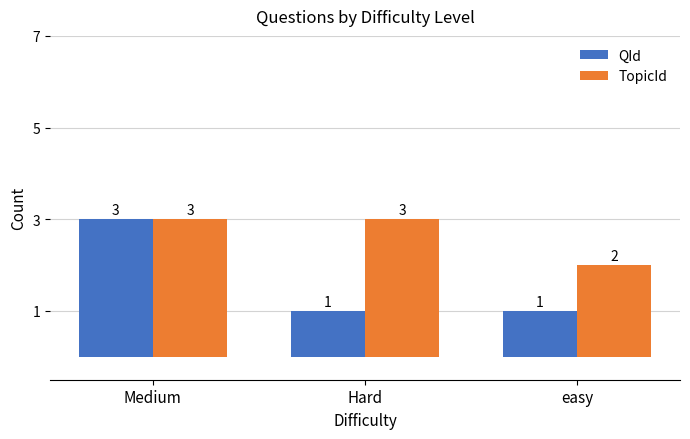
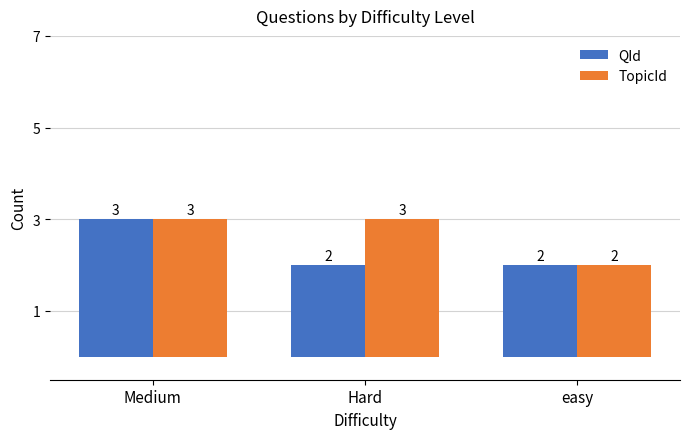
  {
    "QId": {
      "Medium": 3,
-     "Hard": 1,
-     "easy": 1
+     "Hard": 2,
+     "easy": 2
    },
    "TopicId": {
      "Medium": 3,
      "Hard": 3,
      "easy": 2
    }
  }
